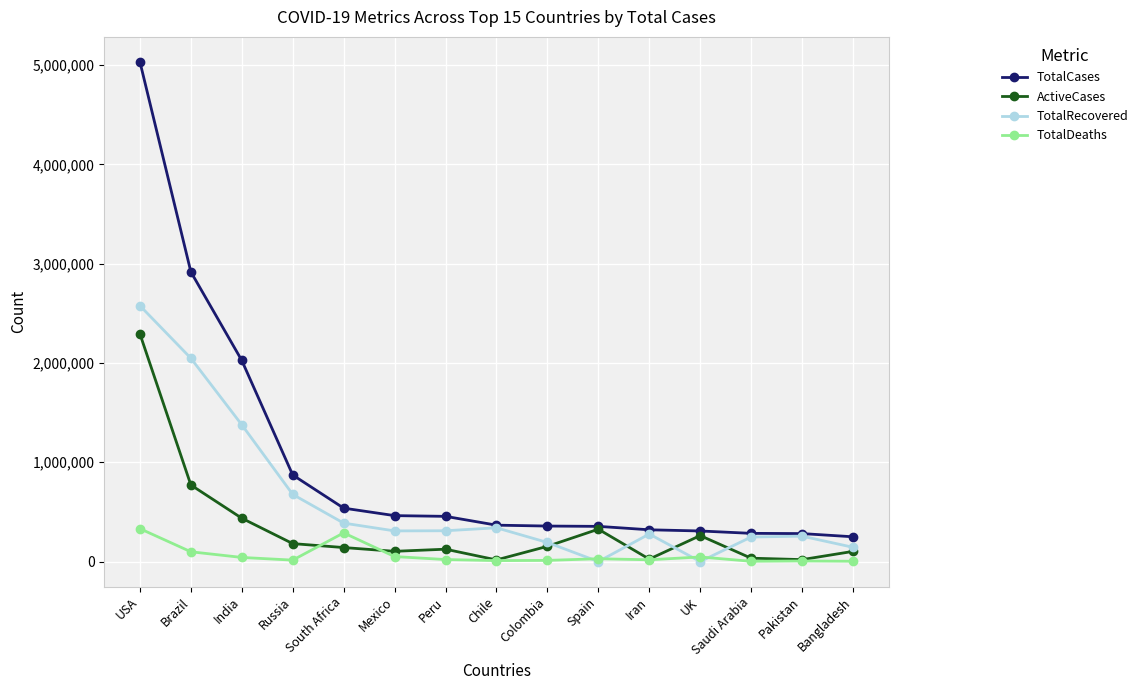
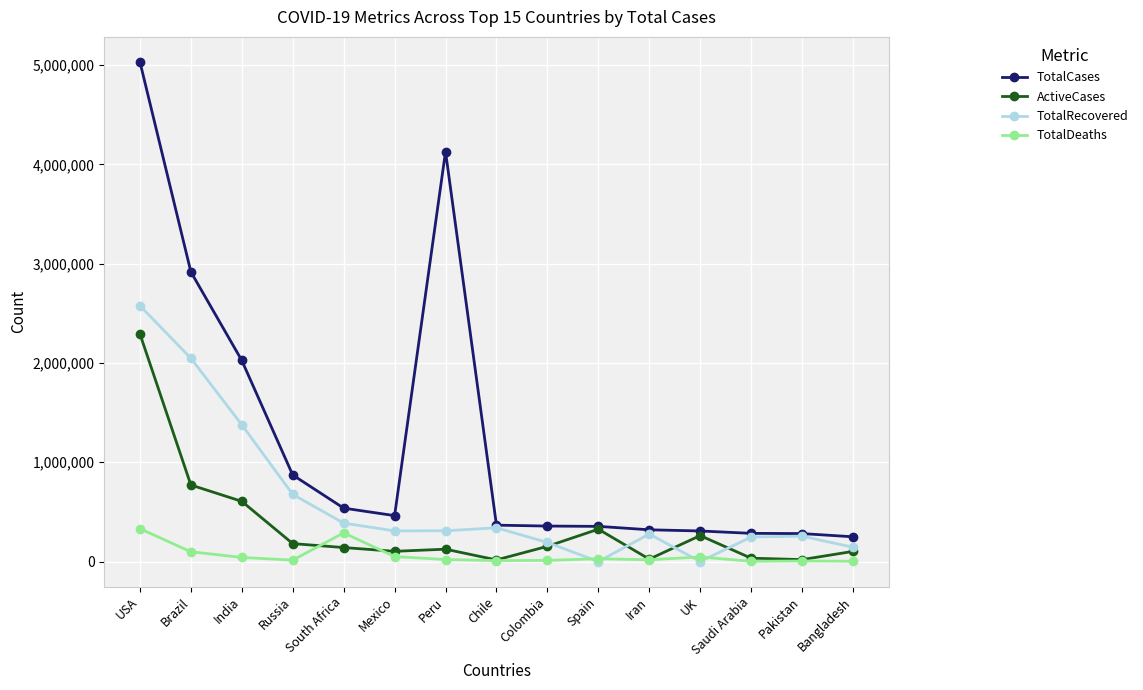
  {
    "TotalCases": {
      "USA": "5,000,000",
      "Brazil": "2,900,000",
      "India": "2,000,000",
      "Russia": "900,000",
      "South Africa": "500,000",
      "Mexico": "500,000",
-     "Peru": "500,000",
+     "Peru": "4,100,000",
      "Chile": "400,000",
      "Colombia": "400,000",
      "Spain": "400,000",
      "Iran": "300,000",
      "UK": "300,000",
      "Saudi Arabia": "300,000",
      "Bangladesh": "200,000"
    },
    "ActiveCases": {
      "USA": "2,300,000",
      "Brazil": "800,000",
-     "India": "400,000",
+     "India": "600,000",
      "Russia": "200,000",
      "South Africa": "100,000",
      "Mexico": "100,000",
      "Peru": "100,000",
      "Colombia": "200,000",
      "Spain": "300,000",
      "UK": "300,000",
      "Saudi Arabia": "0",
      "Bangladesh": "100,000"
    },
    "TotalRecovered": {
      "USA": "2,600,000",
      "Brazil": "2,000,000",
      "India": "1,400,000",
      "Russia": "700,000",
      "South Africa": "400,000",
      "Mexico": "300,000",
      "Peru": "300,000",
      "Chile": "300,000",
      "Colombia": "200,000",
      "Spain": "0",
      "Iran": "300,000",
      "UK": "0",
      "Saudi Arabia": "200,000",
      "Bangladesh": "100,000"
    },
    "TotalDeaths": {
      "USA": "300,000",
      "Brazil": "100,000",
      "India": "0",
      "Russia": "0",
      "South Africa": "300,000",
      "Mexico": "100,000",
      "Peru": "0",
      "Colombia": "0",
      "Spain": "0",
      "UK": "0",
      "Saudi Arabia": "0",
      "Bangladesh": "0"
    }
  }
